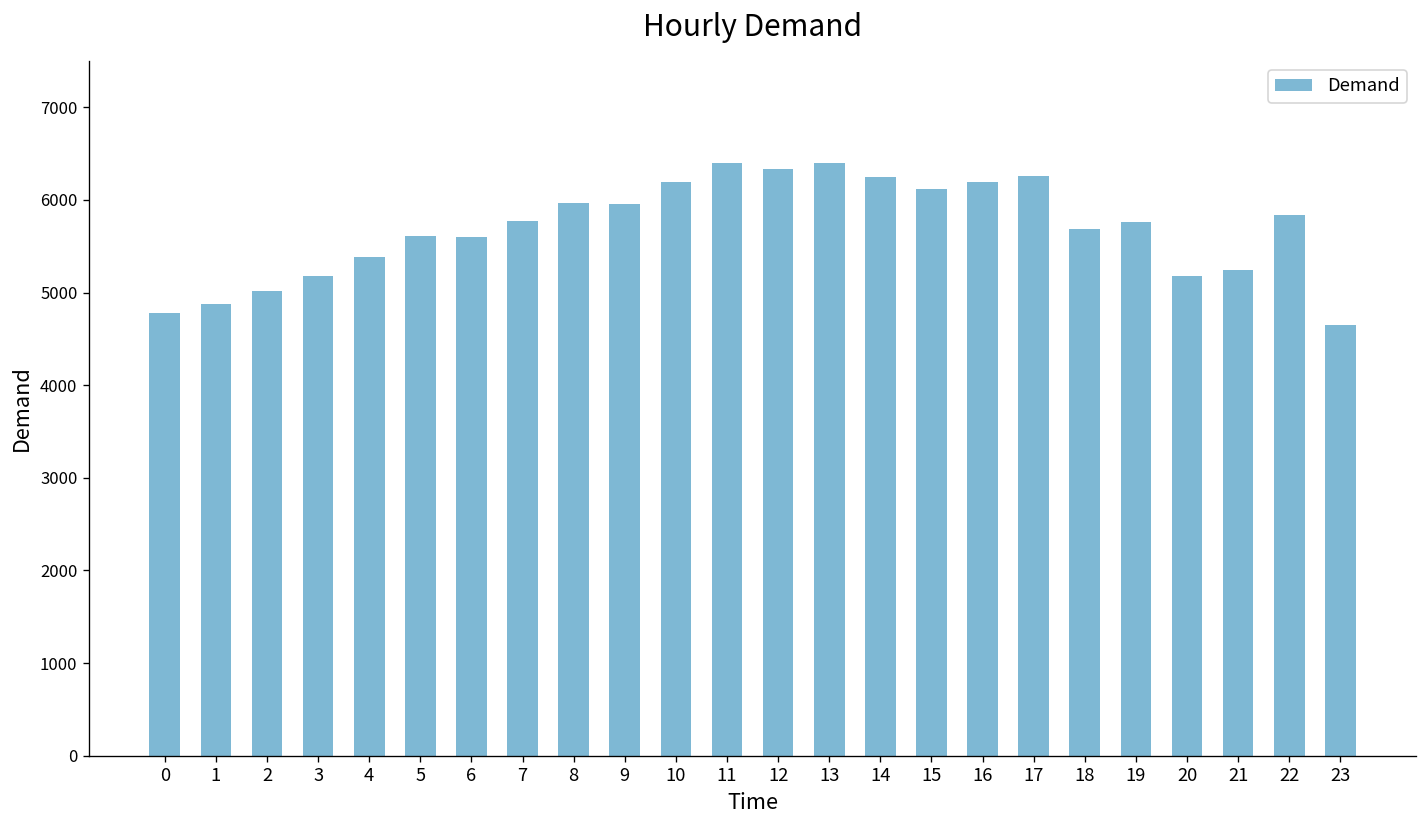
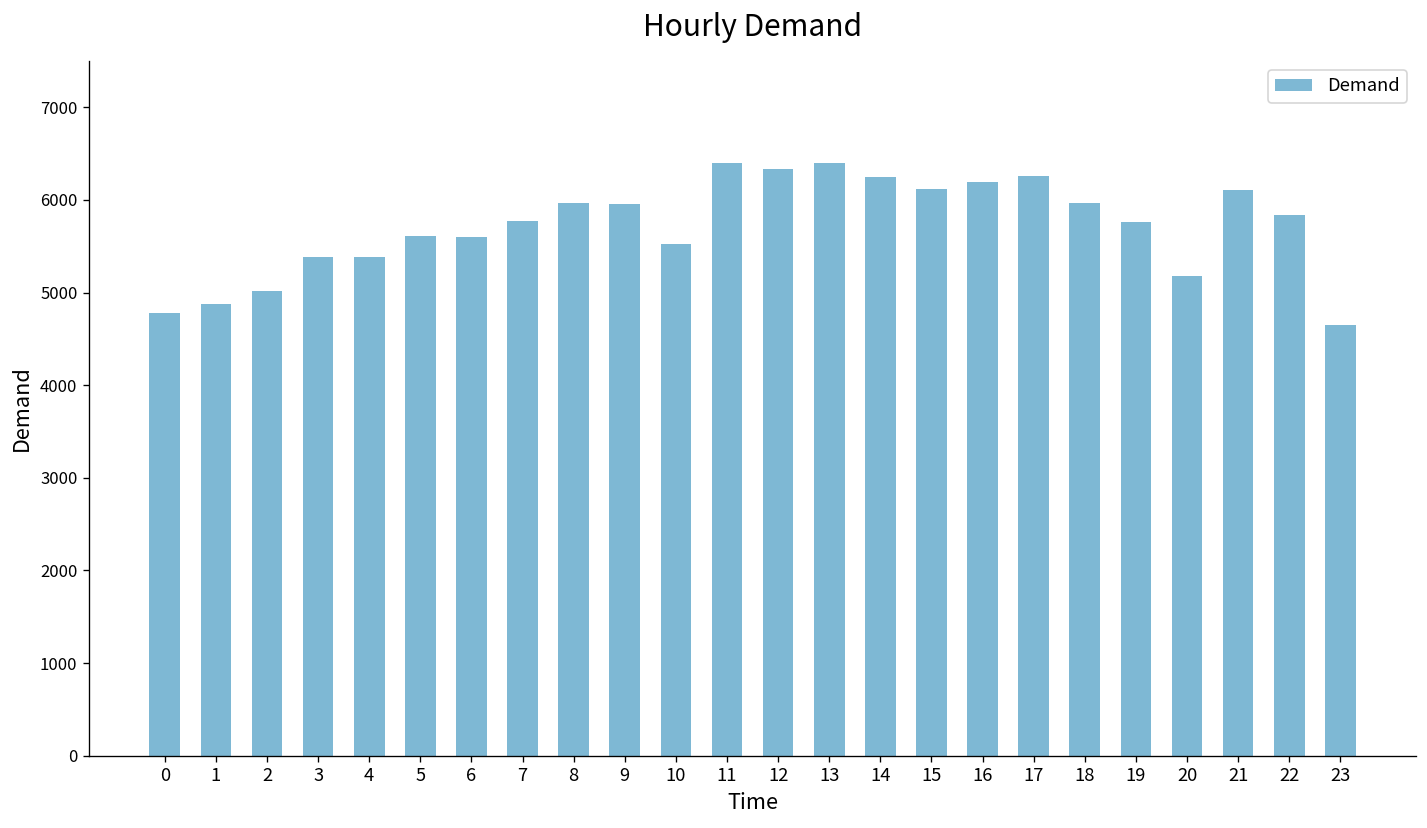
  {
    "0": 4800,
    "1": 4900,
    "2": 5000,
-   "3": 5200,
+   "3": 5400,
    "4": 5400,
    "5": 5600,
    "6": 5600,
    "7": 5800,
    "8": 6000,
    "9": 6000,
-   "10": 6200,
+   "10": 5500,
    "11": 6400,
    "12": 6300,
    "13": 6400,
    "14": 6300,
    "15": 6100,
    "16": 6200,
    "17": 6300,
-   "18": 5700,
+   "18": 6000,
    "19": 5800,
    "20": 5200,
-   "21": 5200,
+   "21": 6100,
    "22": 5800,
    "23": 4600
  }
